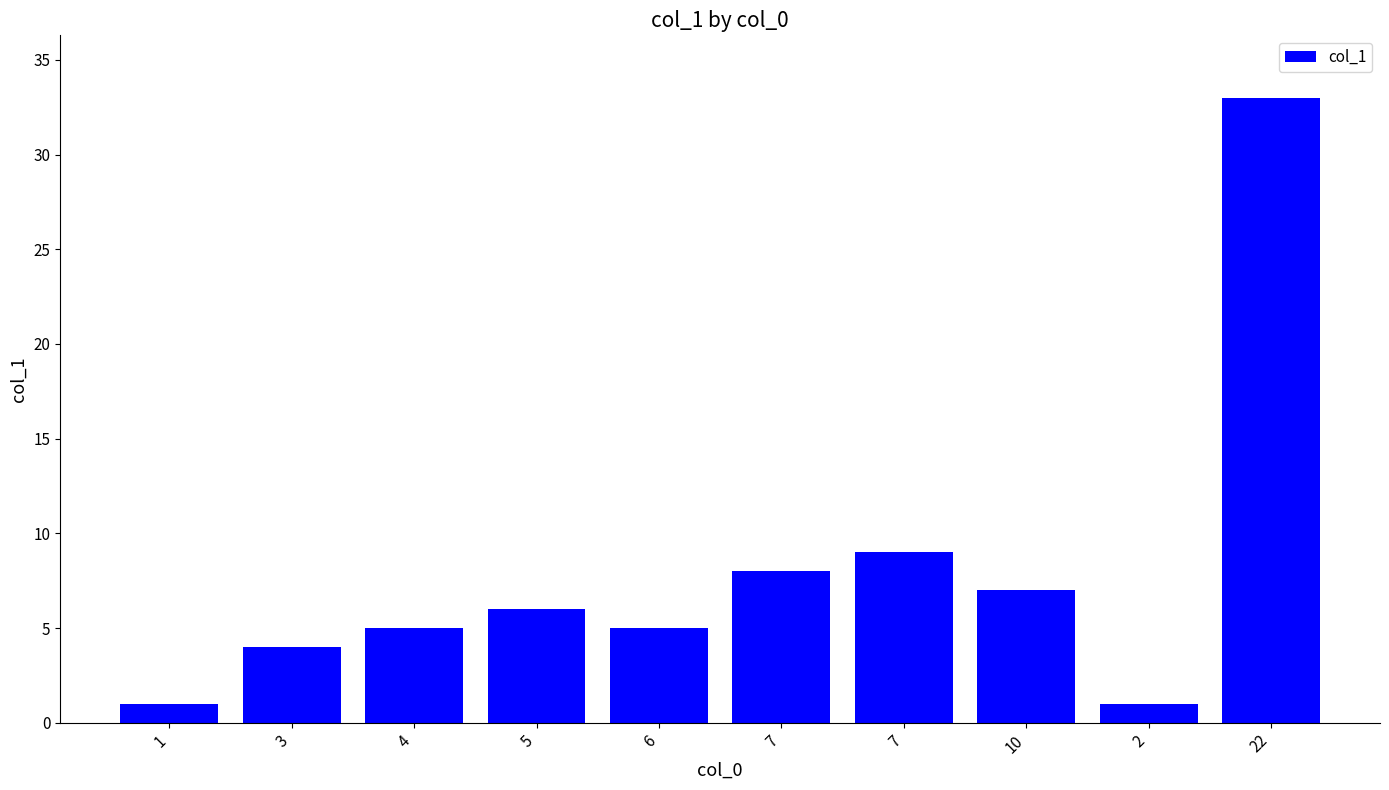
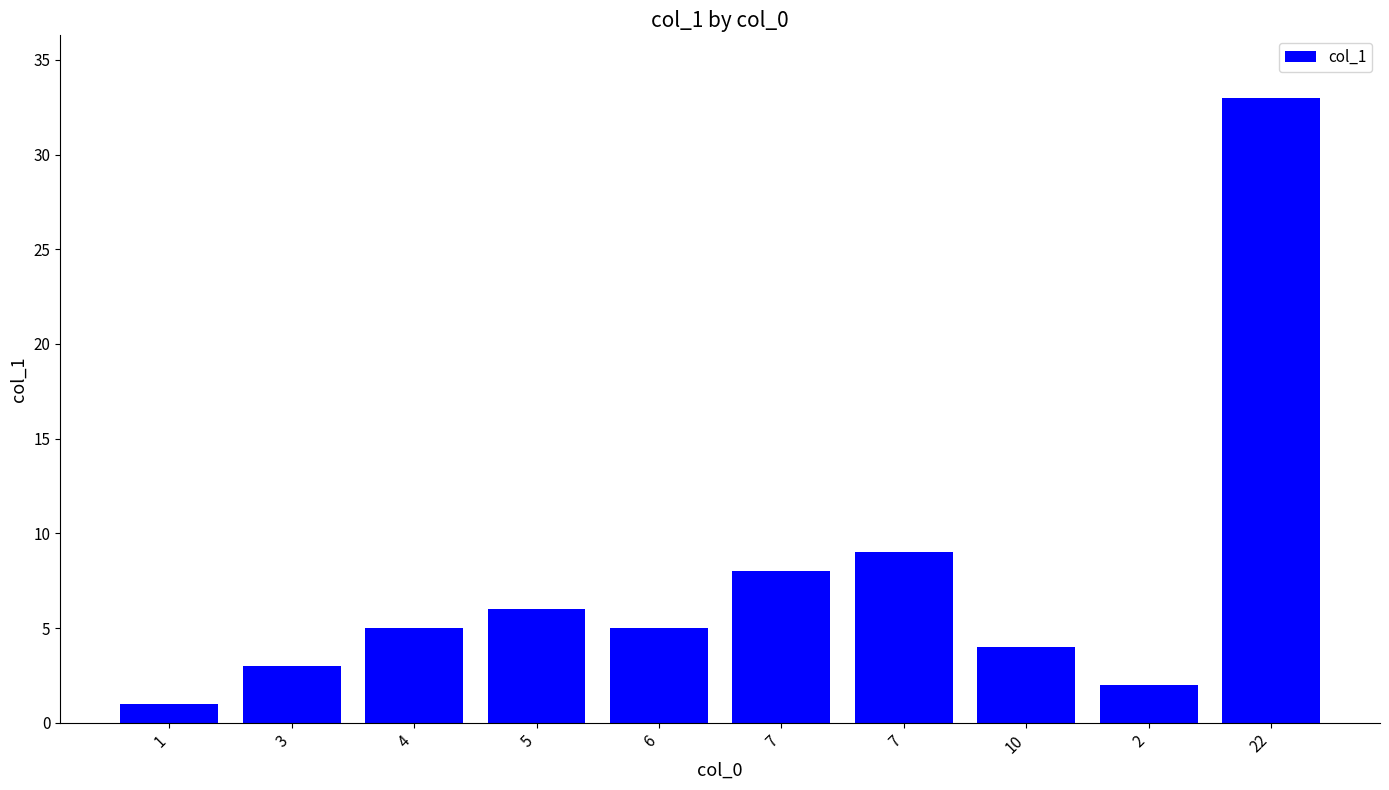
  {
    "1": 1,
-   "3": 4,
+   "3": 3,
    "4": 5,
    "5": 6,
    "6": 5,
-   "10": 7,
-   "2": 1,
+   "10": 4,
+   "2": 2,
    "22": 33
  }
